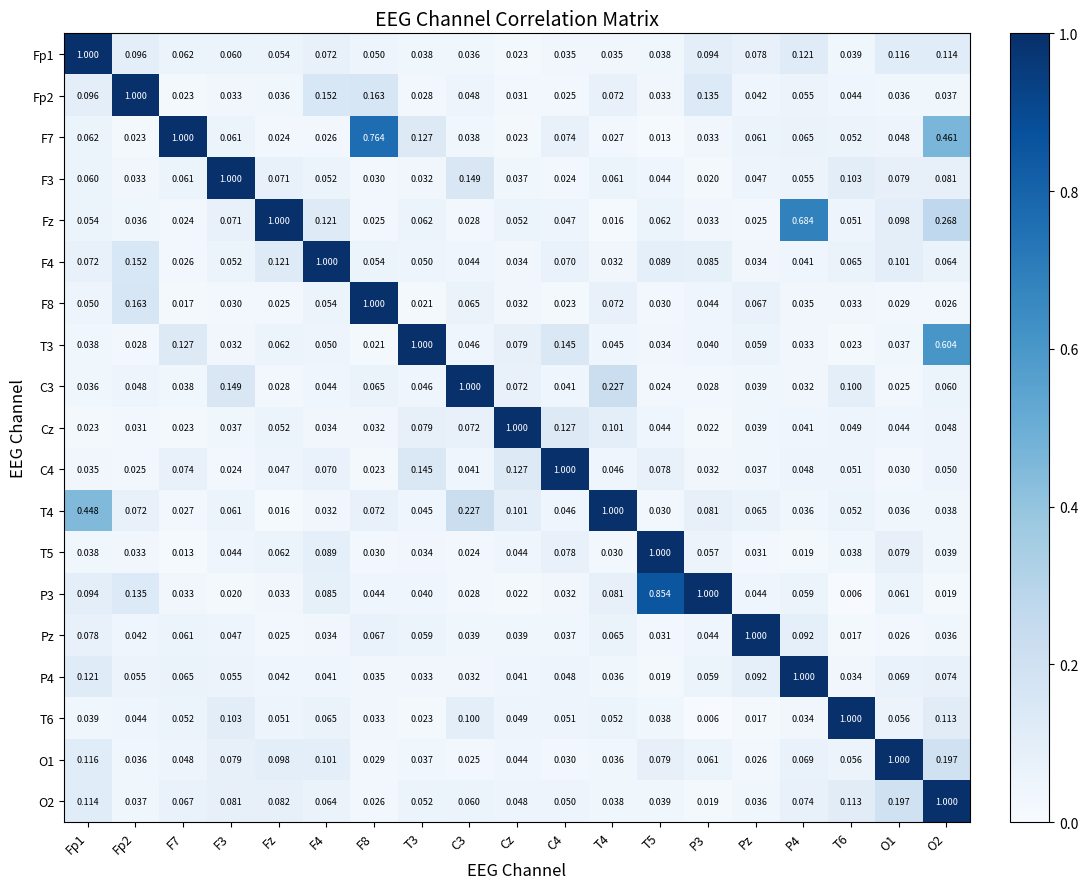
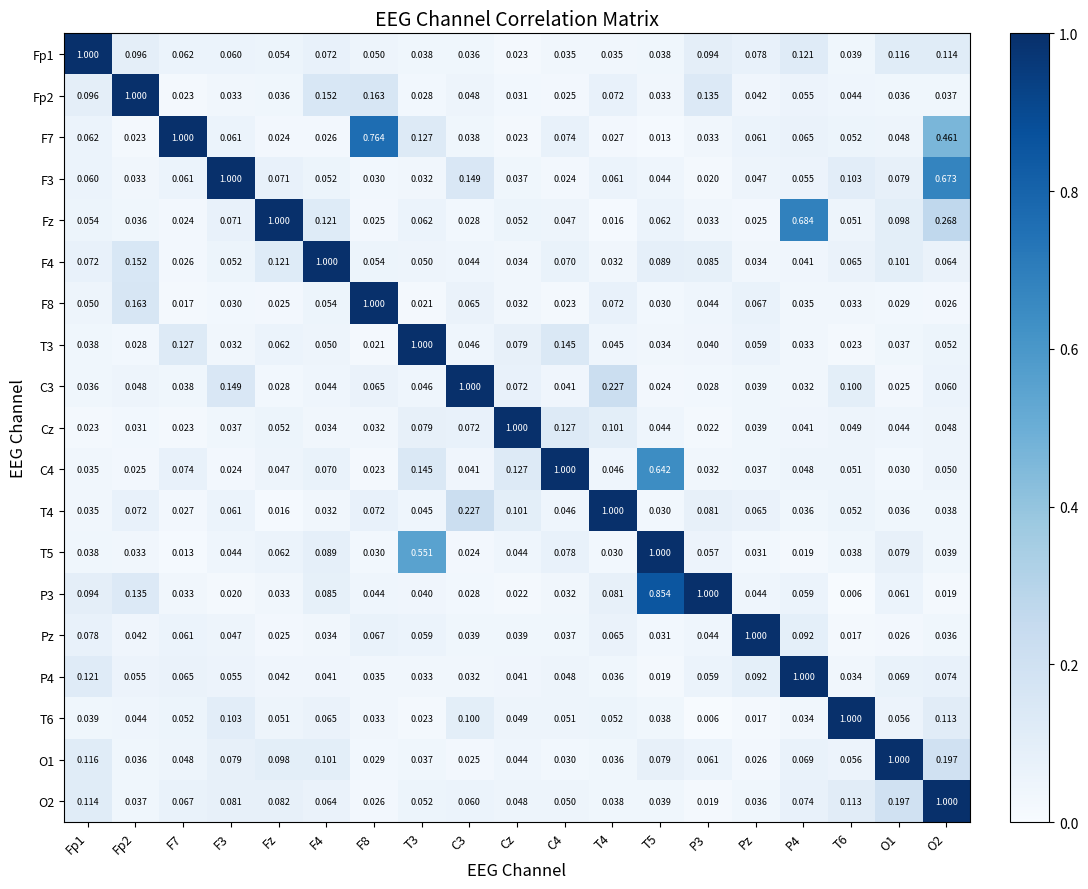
  {
    "F3": {
      "Fp1": 0.060,
      "Fp2": 0.033,
      "F7": 0.061,
      "F3": 1.000,
      "Fz": 0.071,
      "F4": 0.052,
      "F8": 0.030,
      "T3": 0.032,
      "C3": 0.149,
      "Cz": 0.037,
      "C4": 0.024,
      "T4": 0.061,
      "T5": 0.044,
      "P3": 0.020,
      "Pz": 0.047,
      "P4": 0.055,
      "T6": 0.103,
      "O1": 0.079,
-     "O2": 0.081
+     "O2": 0.673
    },
    "T3": {
      "Fp1": 0.038,
      "Fp2": 0.028,
      "F7": 0.127,
      "F3": 0.032,
      "Fz": 0.062,
      "F4": 0.050,
      "F8": 0.021,
      "T3": 1.000,
      "C3": 0.046,
      "Cz": 0.079,
      "C4": 0.145,
      "T4": 0.045,
      "T5": 0.034,
      "P3": 0.040,
      "Pz": 0.059,
      "P4": 0.033,
      "T6": 0.023,
      "O1": 0.037,
-     "O2": 0.604
+     "O2": 0.052
    },
    "C4": {
      "Fp1": 0.035,
      "Fp2": 0.025,
      "F7": 0.074,
      "F3": 0.024,
      "Fz": 0.047,
      "F4": 0.070,
      "F8": 0.023,
      "T3": 0.145,
      "C3": 0.041,
      "Cz": 0.127,
      "C4": 1.000,
      "T4": 0.046,
-     "T5": 0.078,
+     "T5": 0.642,
      "P3": 0.032,
      "Pz": 0.037,
      "P4": 0.048,
      "T6": 0.051,
      "O1": 0.030,
      "O2": 0.050
    },
    "T4": {
-     "Fp1": 0.448,
+     "Fp1": 0.035,
      "Fp2": 0.072,
      "F7": 0.027,
      "F3": 0.061,
      "Fz": 0.016,
      "F4": 0.032,
      "F8": 0.072,
      "T3": 0.045,
      "C3": 0.227,
      "Cz": 0.101,
      "C4": 0.046,
      "T4": 1.000,
      "T5": 0.030,
      "P3": 0.081,
      "Pz": 0.065,
      "P4": 0.036,
      "T6": 0.052,
      "O1": 0.036,
      "O2": 0.038
    },
    "T5": {
      "Fp1": 0.038,
      "Fp2": 0.033,
      "F7": 0.013,
      "F3": 0.044,
      "Fz": 0.062,
      "F4": 0.089,
      "F8": 0.030,
-     "T3": 0.034,
+     "T3": 0.551,
      "C3": 0.024,
      "Cz": 0.044,
      "C4": 0.078,
      "T4": 0.030,
      "T5": 1.000,
      "P3": 0.057,
      "Pz": 0.031,
      "P4": 0.019,
      "T6": 0.038,
      "O1": 0.079,
      "O2": 0.039
    }
  }
